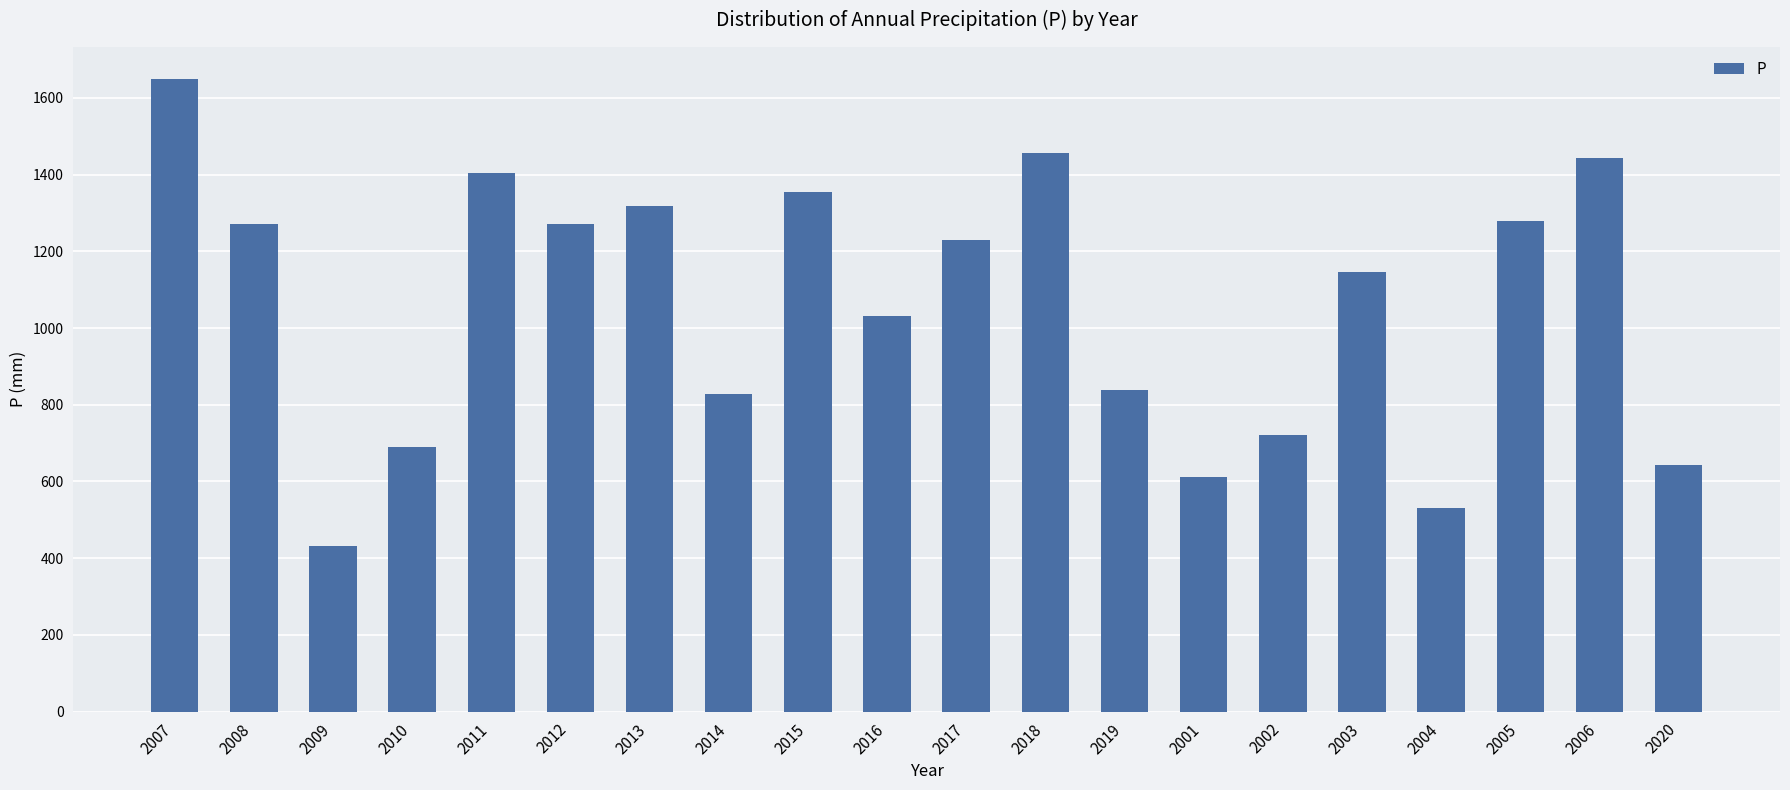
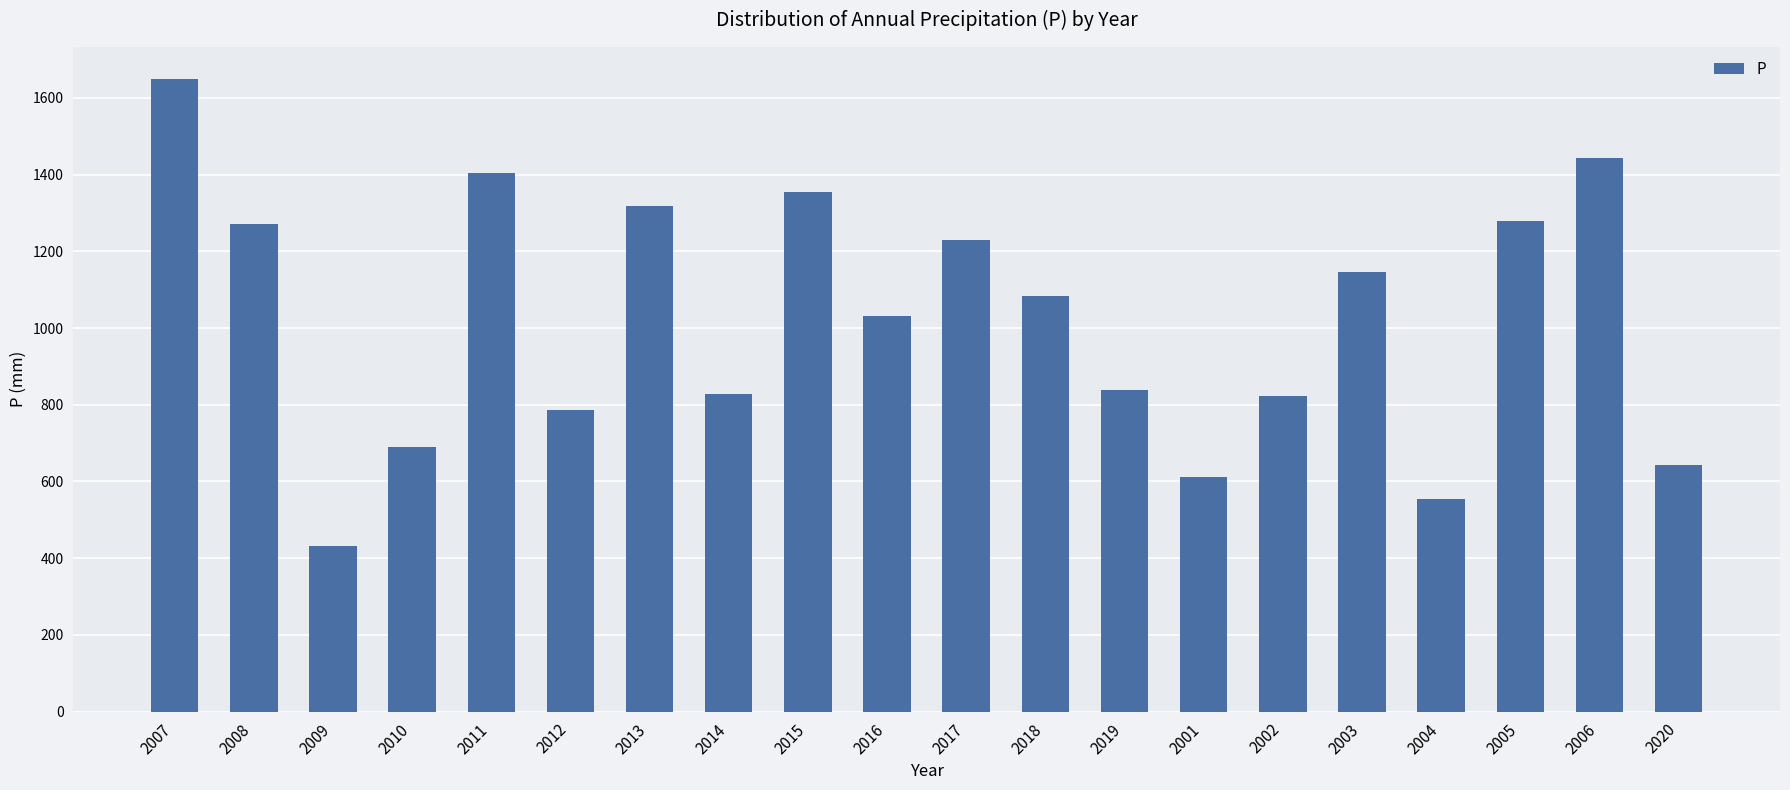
  {
    "2007": 1650,
    "2008": 1270,
    "2009": 430,
    "2010": 690,
    "2011": 1410,
-   "2012": 1270,
+   "2012": 790,
    "2013": 1320,
    "2014": 830,
    "2015": 1350,
    "2016": 1030,
    "2017": 1230,
-   "2018": 1460,
+   "2018": 1080,
    "2019": 840,
    "2001": 610,
-   "2002": 720,
+   "2002": 820,
    "2003": 1150,
-   "2004": 530,
+   "2004": 560,
    "2005": 1280,
    "2006": 1440,
    "2020": 640
  }
